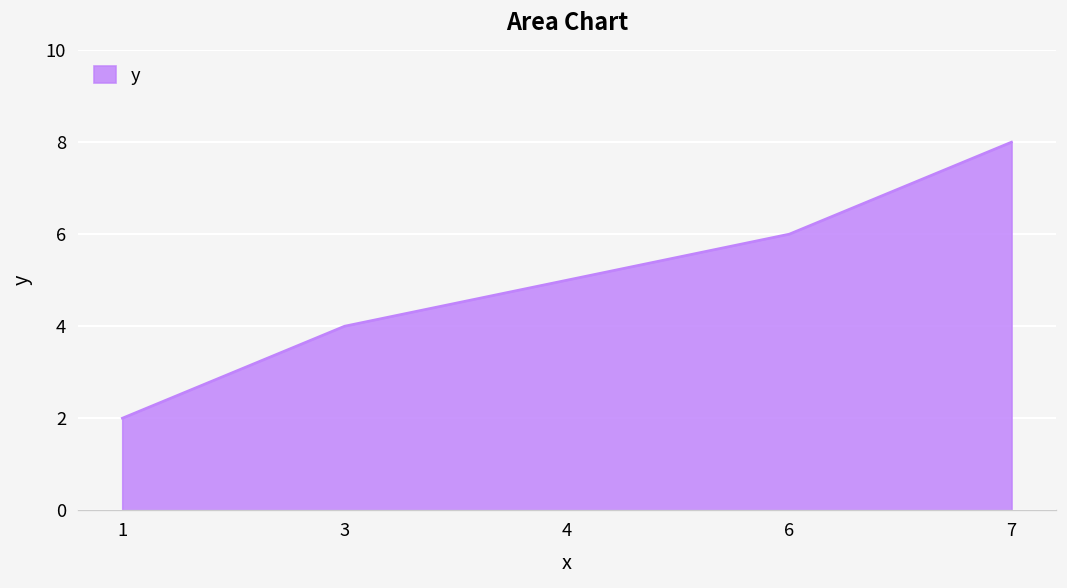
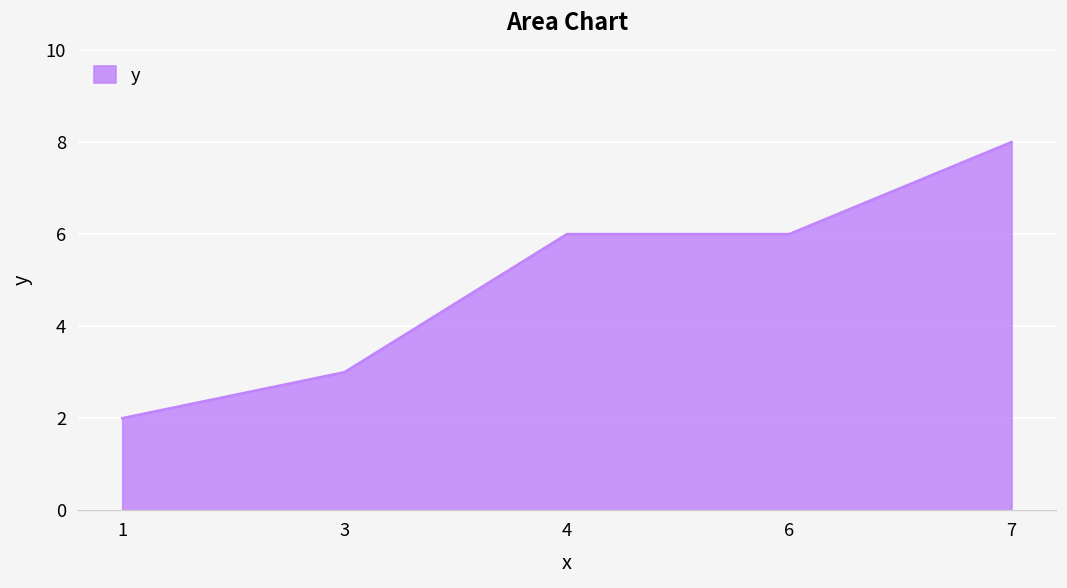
  {
    "1": 2,
-   "3": 4,
-   "4": 5,
+   "3": 3,
+   "4": 6,
    "6": 6,
    "7": 8
  }
